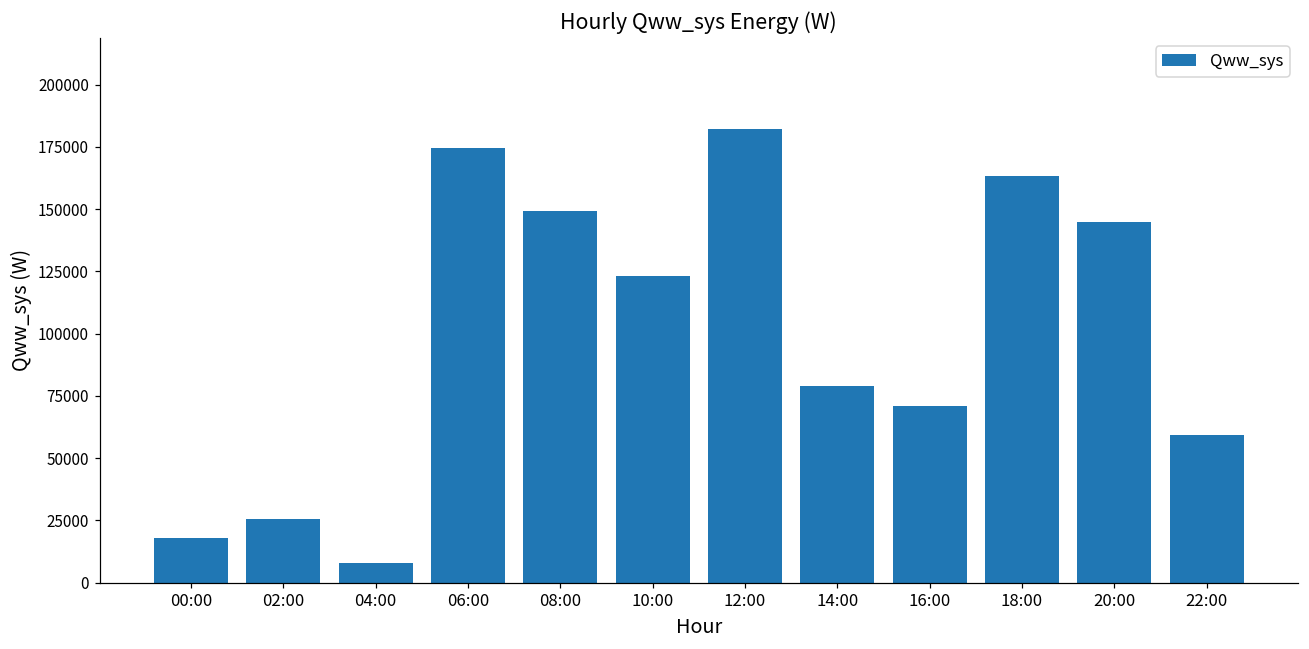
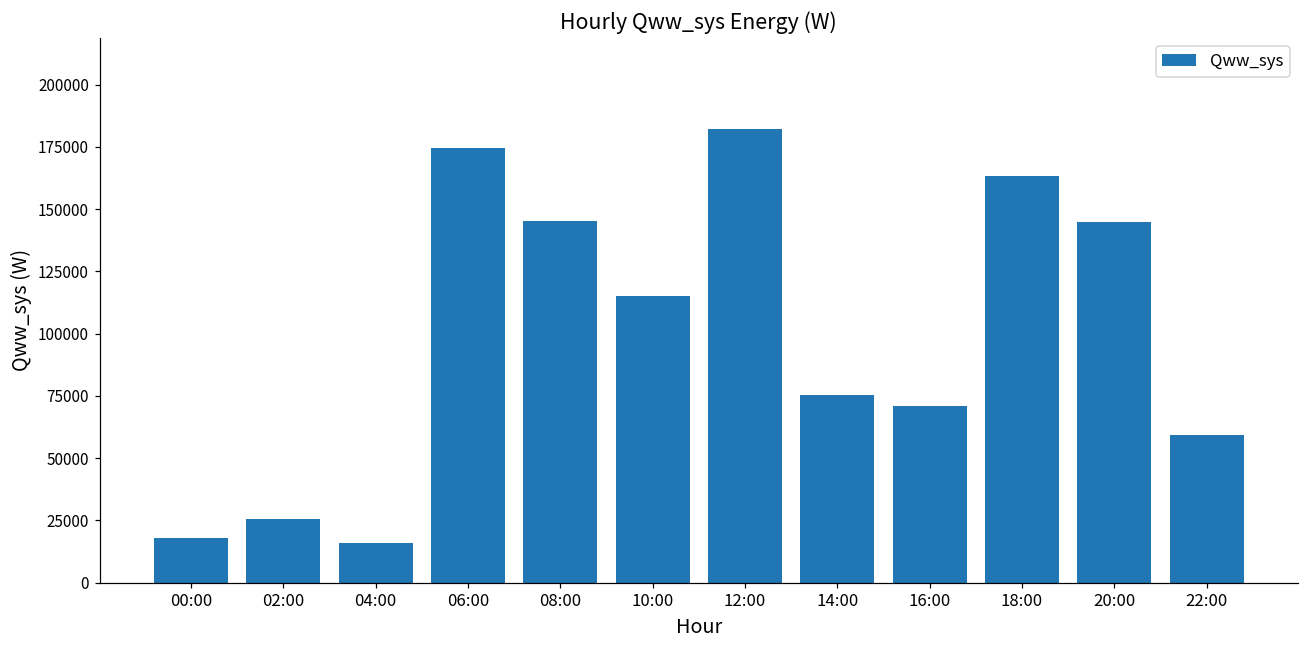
  {
    "00:00": 18000,
    "02:00": 26000,
-   "04:00": 8000,
+   "04:00": 16000,
    "06:00": 175000,
-   "08:00": 149000,
-   "10:00": 123000,
+   "08:00": 145000,
+   "10:00": 115000,
    "12:00": 182000,
-   "14:00": 79000,
+   "14:00": 75000,
    "16:00": 71000,
    "18:00": 163000,
    "20:00": 145000,
    "22:00": 59000
  }
